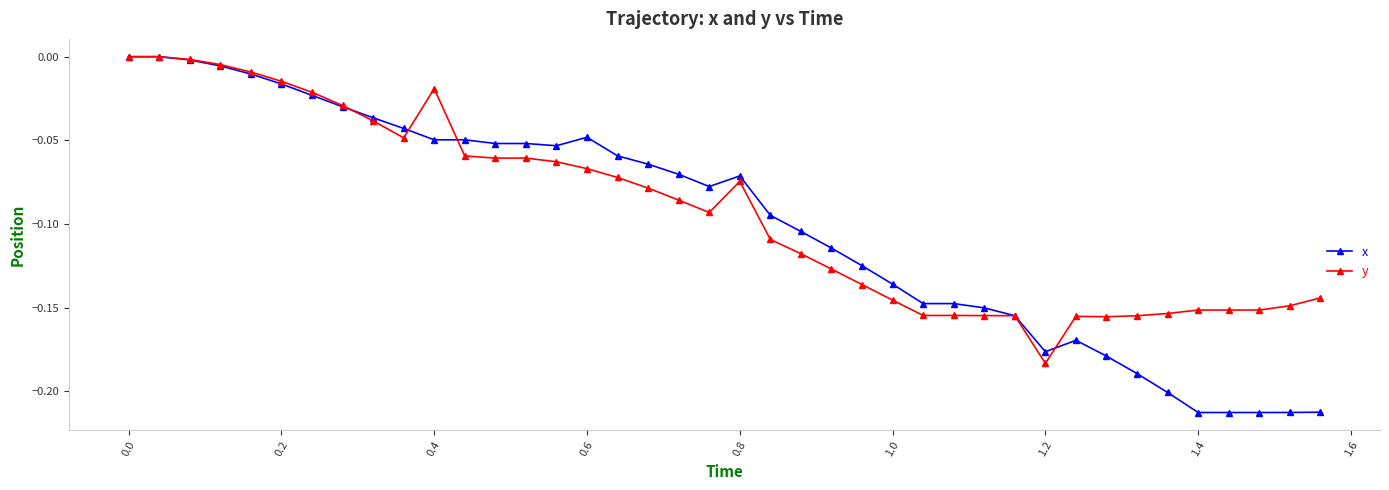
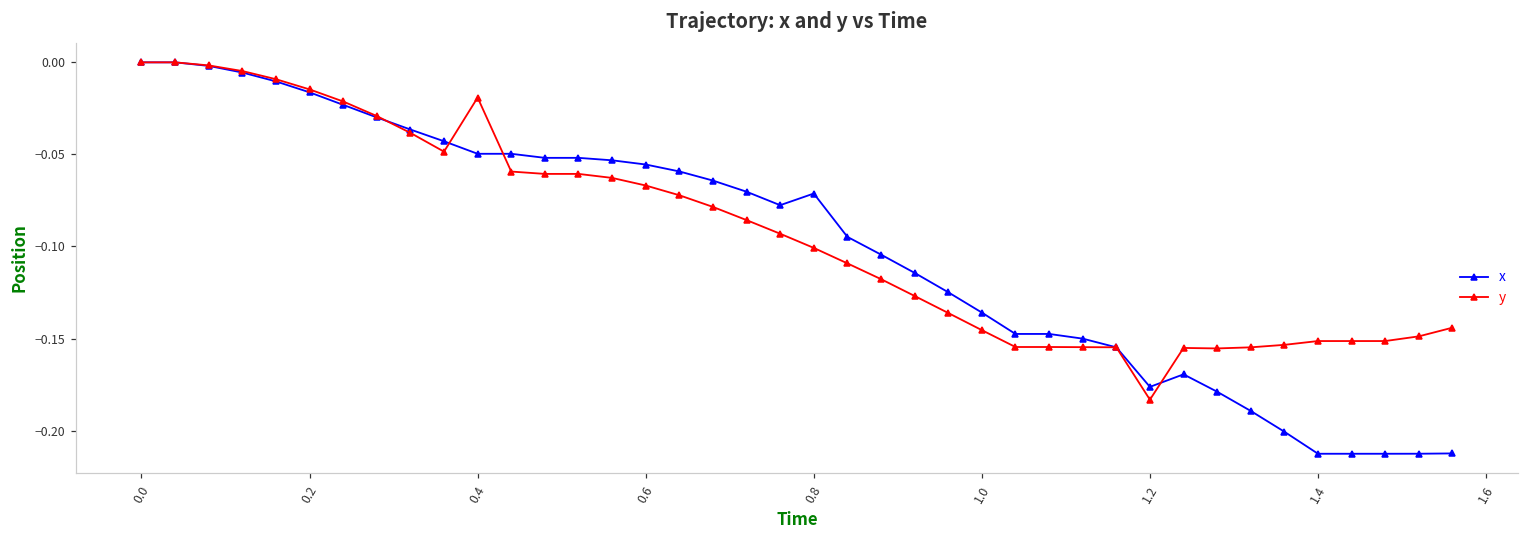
  {
    "x": {
      "0.2": -0.016,
      "0.4": -0.050,
-     "0.6": -0.048,
+     "0.6": -0.055,
      "0.8": -0.071,
      "1.0": -0.136,
      "1.2": -0.176,
      "1.4": -0.213
    },
    "y": {
      "0.2": -0.015,
      "0.4": -0.019,
      "0.6": -0.067,
-     "0.8": -0.075,
+     "0.8": -0.101,
      "1.0": -0.145,
      "1.2": -0.183,
      "1.4": -0.151
    }
  }
